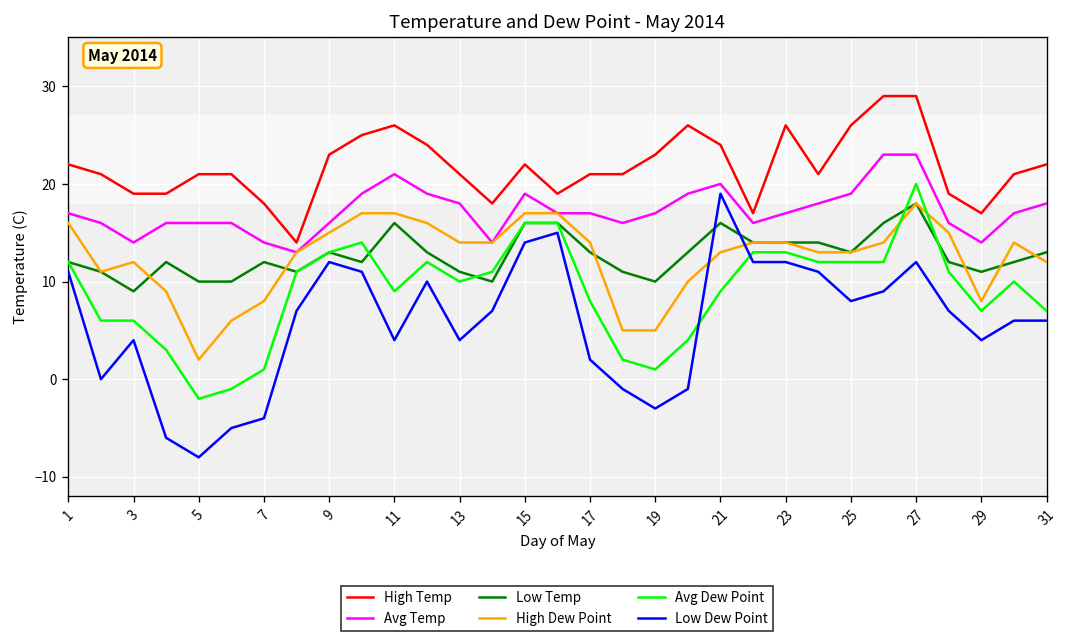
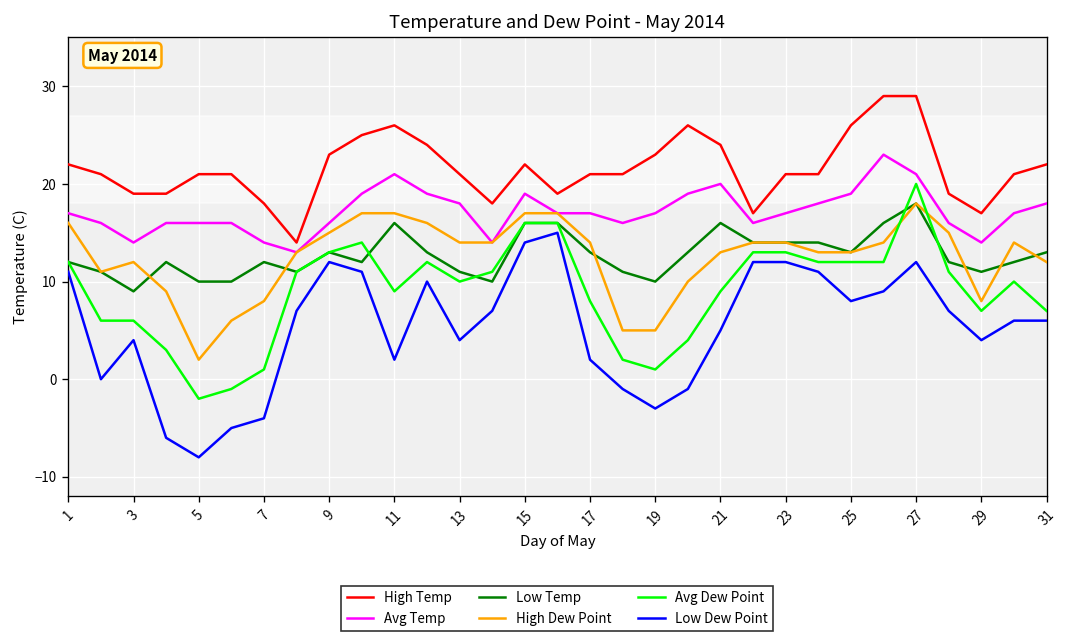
  {
    "High Temp": {
      "1": 22,
      "3": 19,
      "5": 21,
      "7": 18,
      "9": 23,
      "11": 26,
      "13": 21,
      "15": 22,
      "17": 21,
      "19": 23,
      "21": 24,
-     "23": 26,
+     "23": 21,
      "25": 26,
      "27": 29,
      "29": 17,
      "31": 22
    },
    "Avg Temp": {
      "1": 17,
      "3": 14,
      "5": 16,
      "7": 14,
      "9": 16,
      "11": 21,
      "13": 18,
      "15": 19,
      "17": 17,
      "19": 17,
      "21": 20,
      "23": 17,
      "25": 19,
-     "27": 23,
+     "27": 21,
      "29": 14,
      "31": 18
    },
    "Low Temp": {
      "3": 9,
      "5": 10,
      "7": 12,
      "11": 16,
      "13": 11,
      "17": 13,
      "19": 10,
      "21": 16,
      "29": 11,
      "31": 13
    },
    "High Dew Point": {
      "1": 16,
      "3": 12,
      "5": 2,
      "7": 8,
      "9": 15,
      "11": 17,
      "13": 14,
      "15": 17,
      "17": 14,
      "19": 5,
      "21": 13,
      "29": 8,
      "31": 12
    },
    "Avg Dew Point": {
      "3": 6,
      "5": -2,
      "7": 1,
      "11": 9,
      "13": 10,
      "17": 8,
      "19": 1,
      "21": 9,
      "23": 13,
      "25": 12,
      "27": 20,
      "29": 7,
      "31": 7
    },
    "Low Dew Point": {
      "1": 11,
      "3": 4,
      "5": -8,
      "7": -4,
      "9": 12,
-     "11": 4,
+     "11": 2,
      "13": 4,
      "15": 14,
      "17": 2,
      "19": -3,
-     "21": 19,
+     "21": 5,
      "23": 12,
      "25": 8,
      "27": 12,
      "29": 4,
      "31": 6
    }
  }
